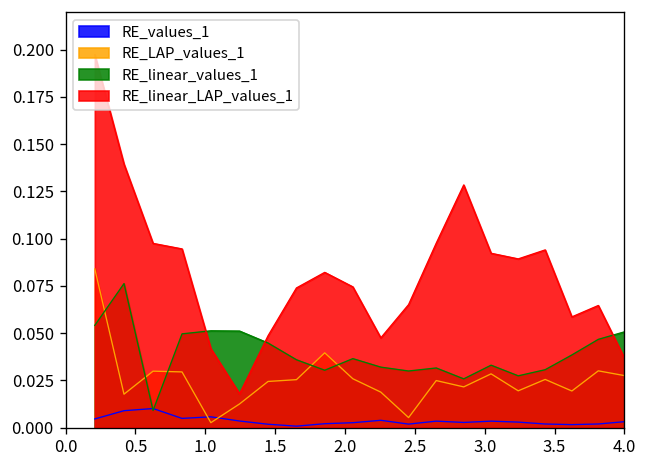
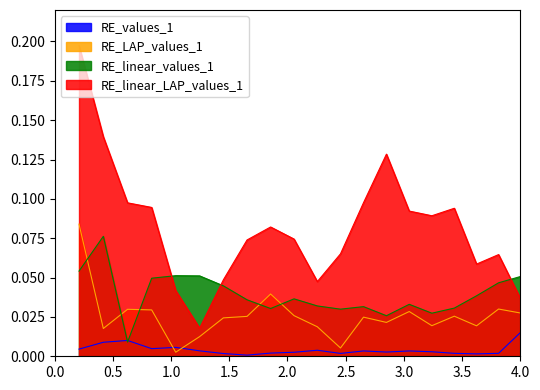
  {
    "RE_values_1": {
-     "4.0": 0.003
+     "4.0": 0.015
    },
    "RE_LAP_values_1": {
      "4.0": 0.027
    },
    "RE_linear_values_1": {
      "4.0": 0.051
    },
    "RE_linear_LAP_values_1": {
      "4.0": 0.037
    }
  }
